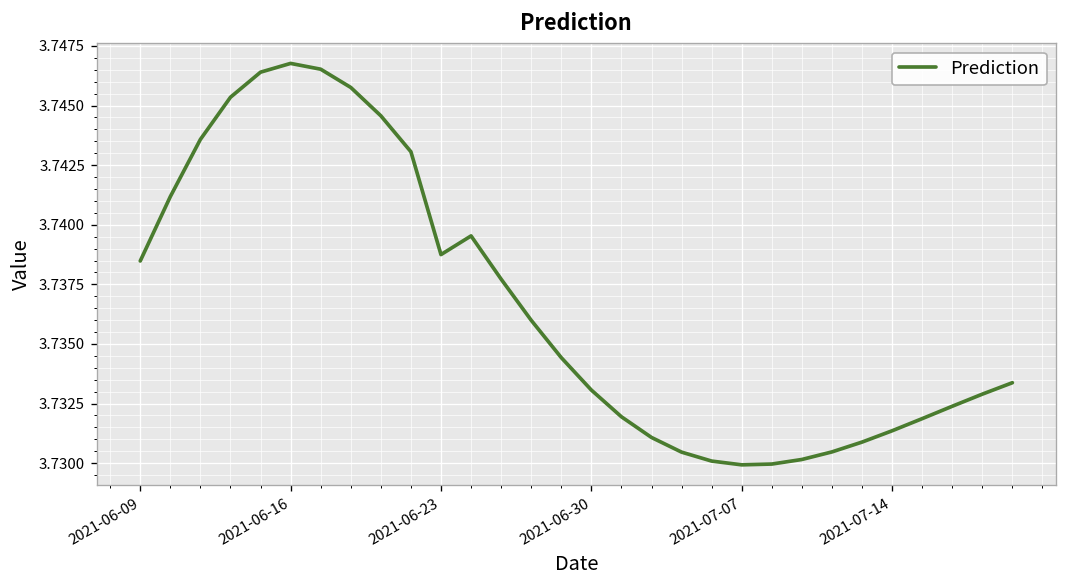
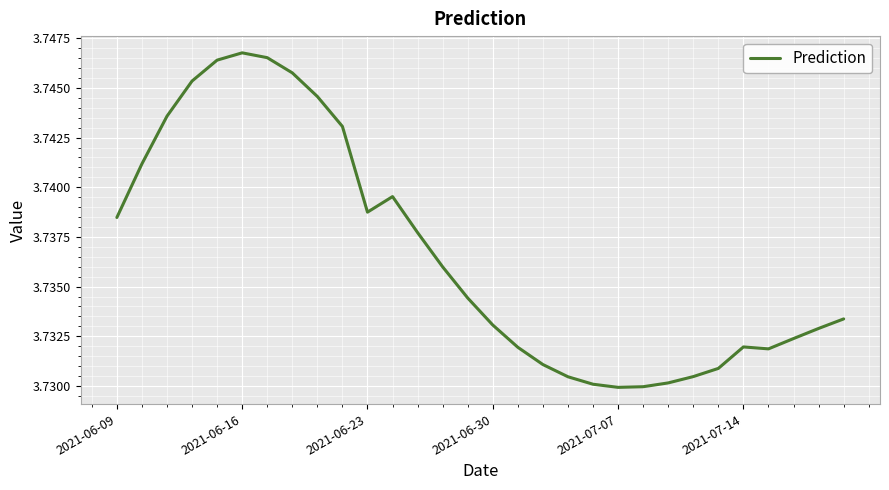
  {
    "2021-06-09": 3.7385,
    "2021-06-16": 3.7468,
    "2021-06-23": 3.7387,
    "2021-06-30": 3.7331,
    "2021-07-07": 3.7299,
-   "2021-07-14": 3.7314
+   "2021-07-14": 3.7320
  }
